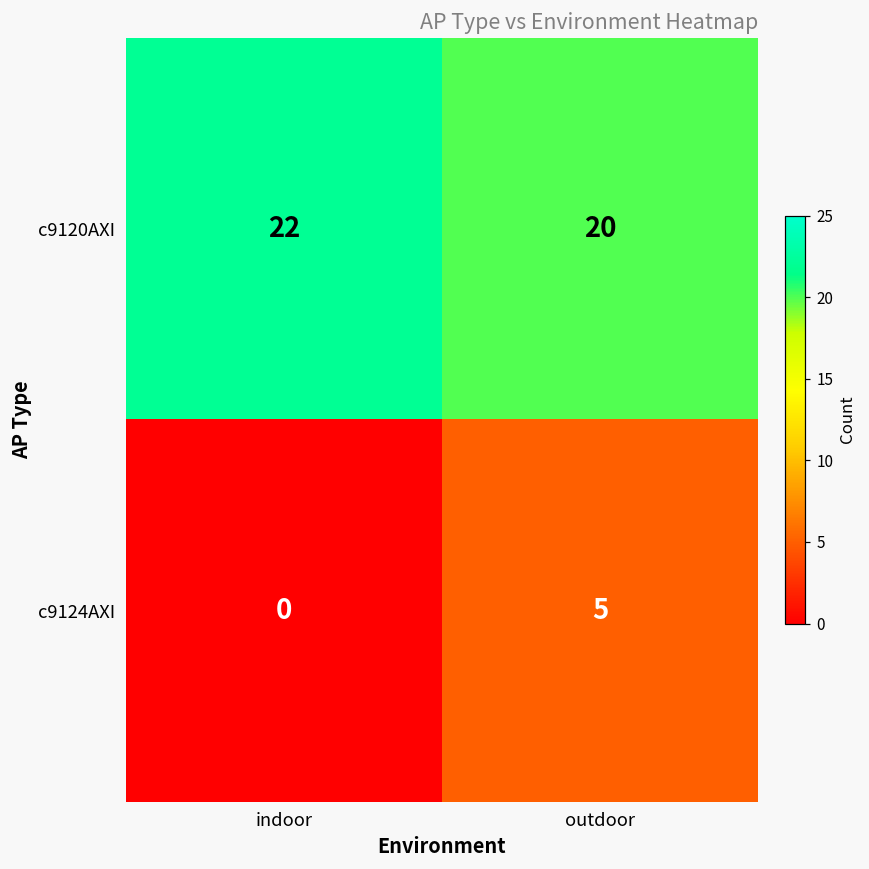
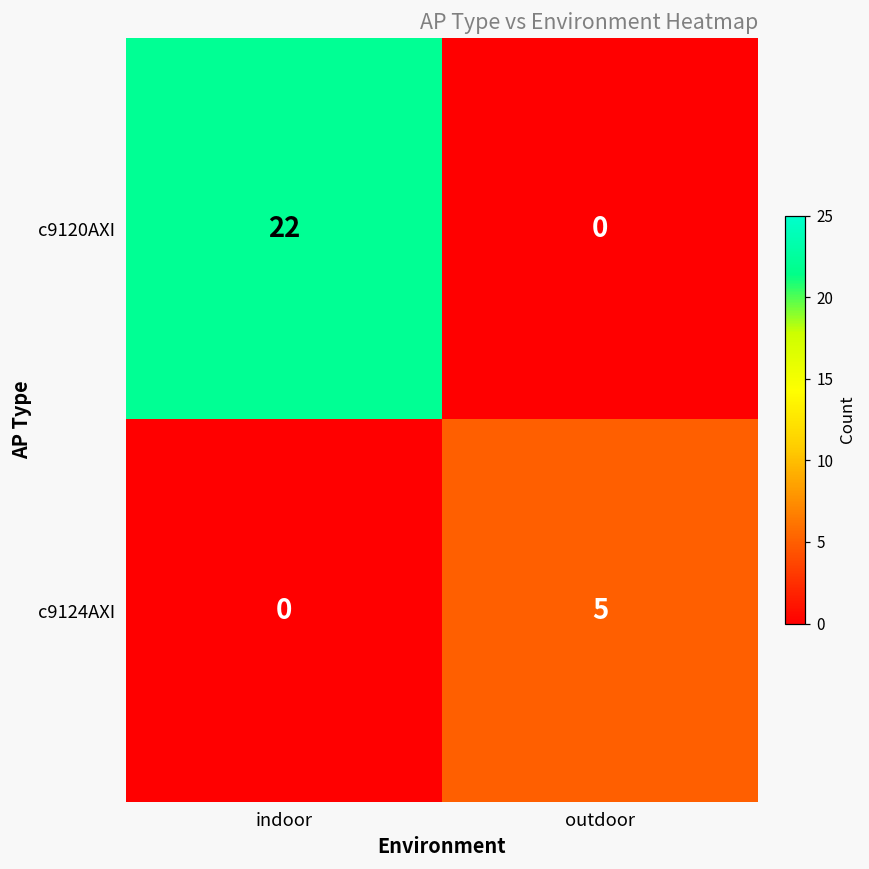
  {
    "c9120AXI": {
      "indoor": 22,
-     "outdoor": 20
+     "outdoor": 0
    },
    "c9124AXI": {
      "indoor": 0,
      "outdoor": 5
    }
  }
